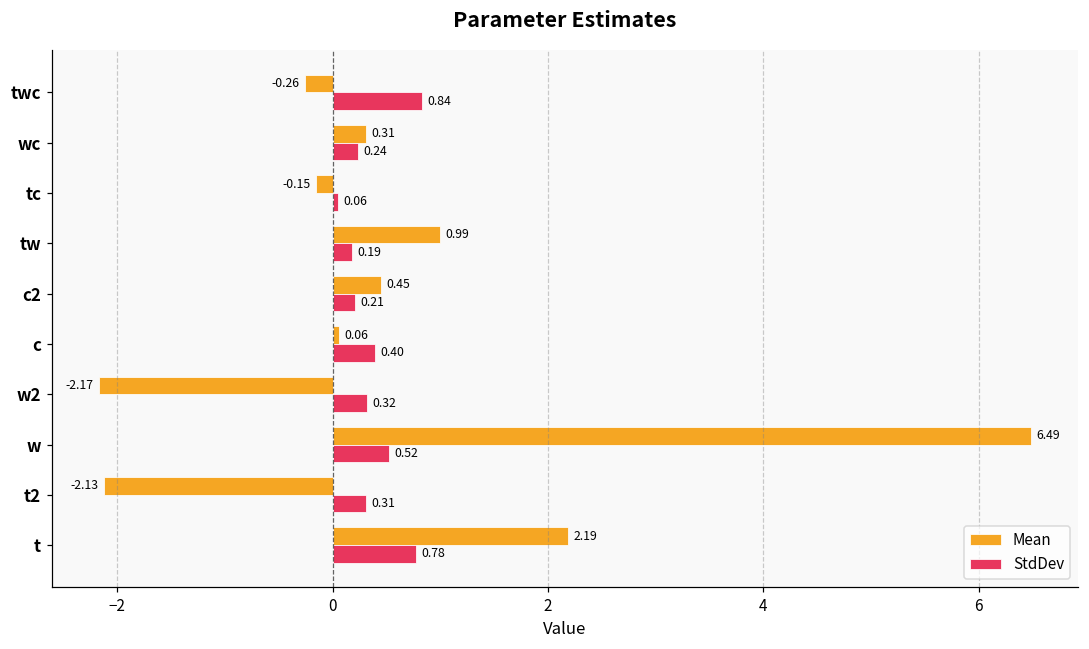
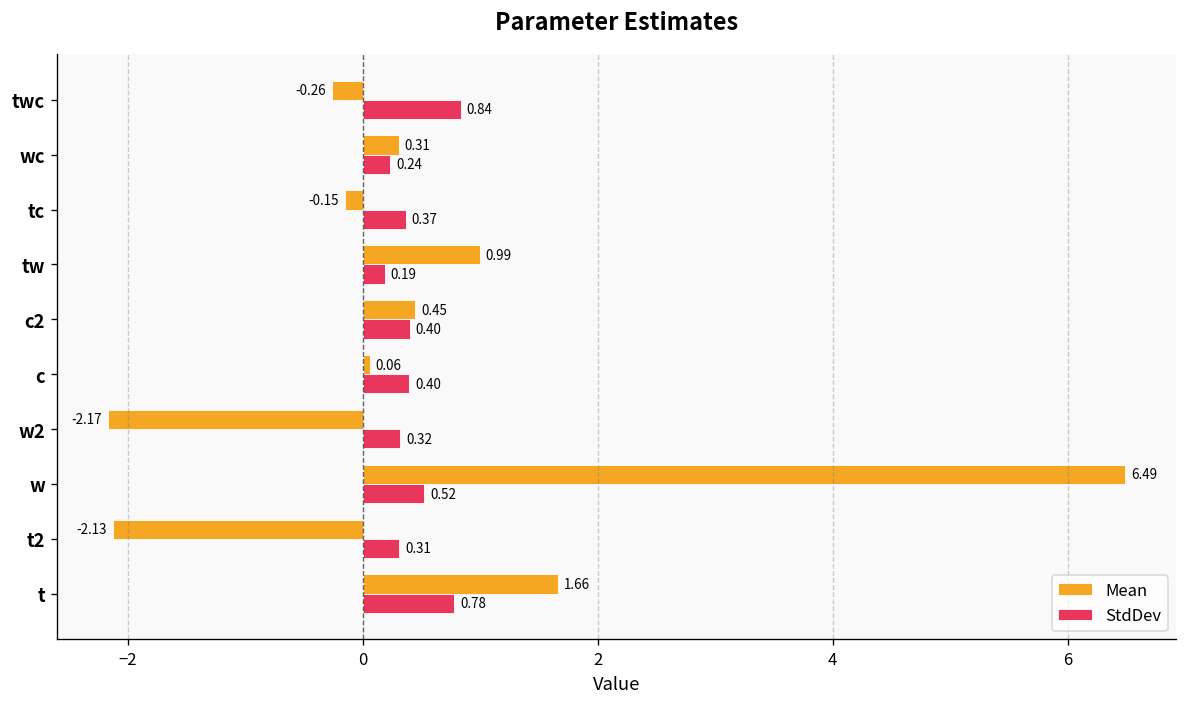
  {
    "Mean": {
      "twc": -0.26,
      "wc": 0.31,
      "tc": -0.15,
      "tw": 0.99,
      "c2": 0.45,
      "c": 0.06,
      "w2": -2.17,
      "w": 6.49,
      "t2": -2.13,
-     "t": 2.19
+     "t": 1.66
    },
    "StdDev": {
      "twc": 0.84,
      "wc": 0.24,
-     "tc": 0.06,
+     "tc": 0.37,
      "tw": 0.19,
-     "c2": 0.21,
+     "c2": 0.40,
      "c": 0.40,
      "w2": 0.32,
      "w": 0.52,
      "t2": 0.31,
      "t": 0.78
    }
  }
